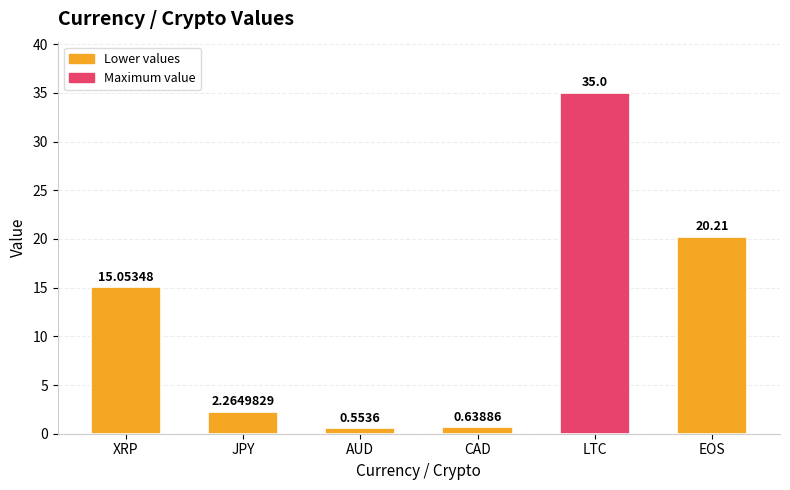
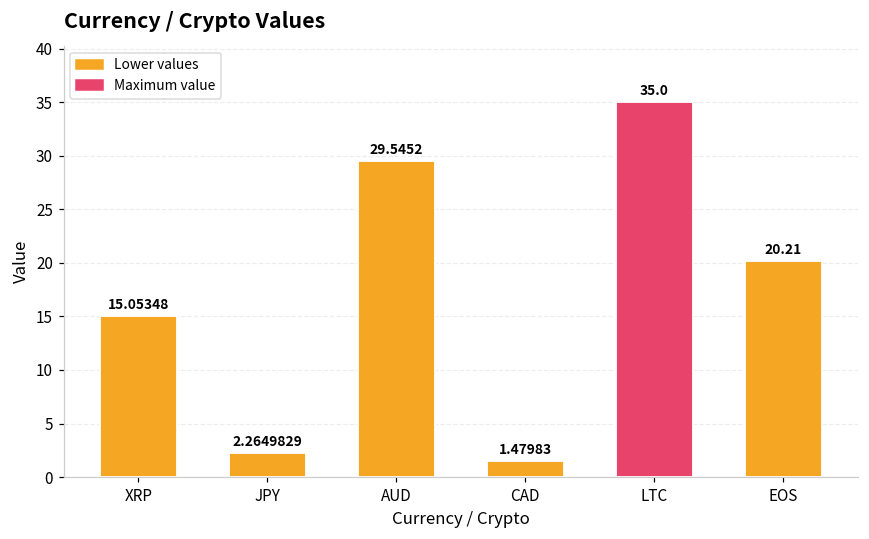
  {
    "XRP": 15.05348,
    "JPY": 2.2649829,
-   "AUD": 0.5536,
-   "CAD": 0.63886,
+   "AUD": 29.5452,
+   "CAD": 1.47983,
    "LTC": 35.0,
    "EOS": 20.21
  }
